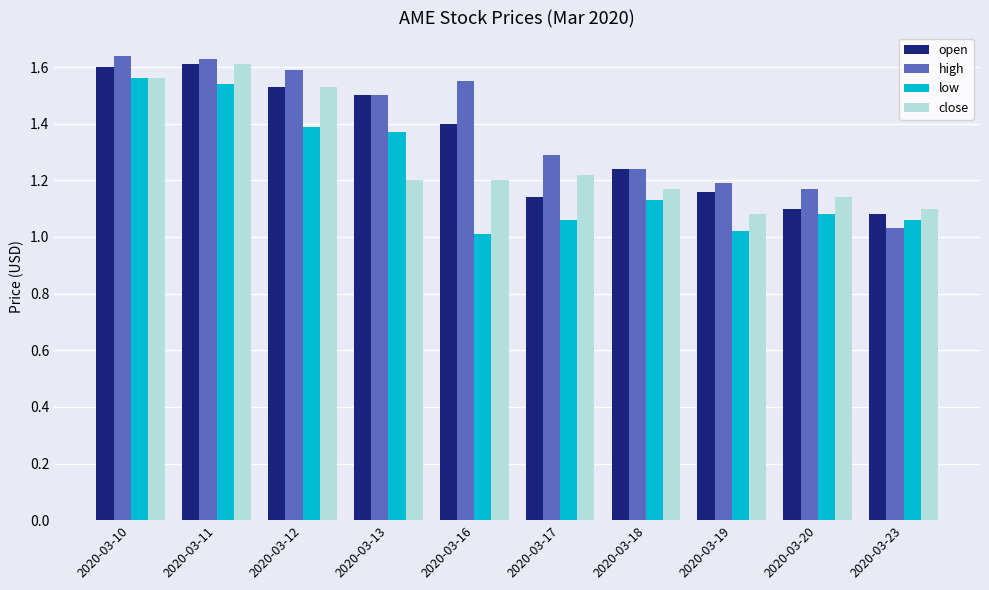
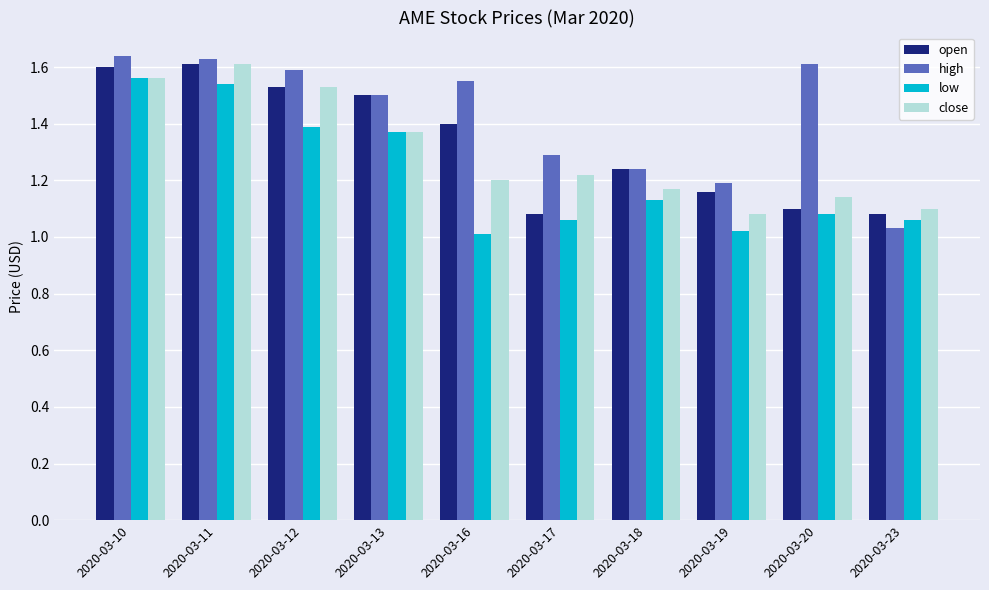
  {
    "open": {
      "2020-03-10": 1.60,
      "2020-03-11": 1.61,
      "2020-03-12": 1.53,
      "2020-03-13": 1.50,
      "2020-03-16": 1.40,
-     "2020-03-17": 1.14,
+     "2020-03-17": 1.08,
      "2020-03-18": 1.24,
      "2020-03-19": 1.16,
      "2020-03-20": 1.10,
      "2020-03-23": 1.08
    },
    "high": {
      "2020-03-10": 1.64,
      "2020-03-11": 1.63,
      "2020-03-12": 1.59,
      "2020-03-13": 1.50,
      "2020-03-16": 1.55,
      "2020-03-17": 1.29,
      "2020-03-18": 1.24,
      "2020-03-19": 1.19,
-     "2020-03-20": 1.17,
+     "2020-03-20": 1.61,
      "2020-03-23": 1.03
    },
    "low": {
      "2020-03-10": 1.56,
      "2020-03-11": 1.54,
      "2020-03-12": 1.39,
      "2020-03-13": 1.37,
      "2020-03-16": 1.01,
      "2020-03-17": 1.06,
      "2020-03-18": 1.13,
      "2020-03-19": 1.02,
      "2020-03-20": 1.08,
      "2020-03-23": 1.06
    },
    "close": {
      "2020-03-10": 1.56,
      "2020-03-11": 1.61,
      "2020-03-12": 1.53,
-     "2020-03-13": 1.20,
+     "2020-03-13": 1.37,
      "2020-03-16": 1.20,
      "2020-03-17": 1.22,
      "2020-03-18": 1.17,
      "2020-03-19": 1.08,
      "2020-03-20": 1.14,
      "2020-03-23": 1.10
    }
  }
